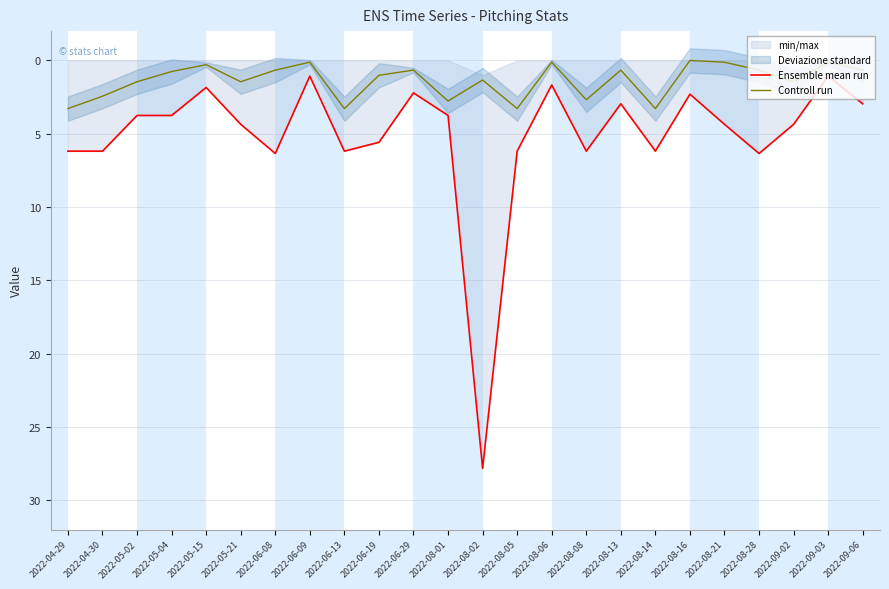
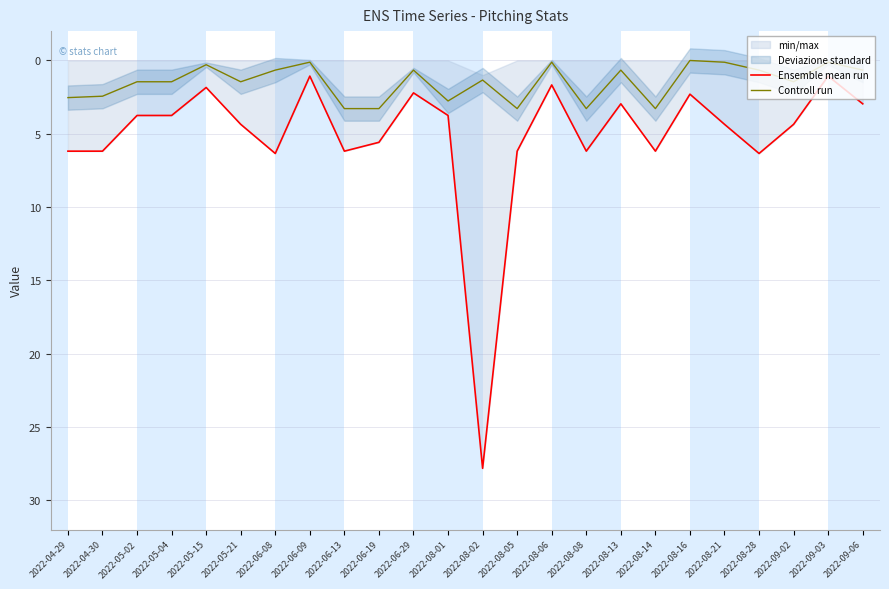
  {
    "Controll run": {
-     "2022-04-29": 3.3,
+     "2022-04-29": 2.5,
      "2022-04-30": 2.4,
      "2022-05-02": 1.5,
-     "2022-05-04": 0.8,
+     "2022-05-04": 1.5,
      "2022-05-21": 1.5,
      "2022-06-08": 0.7,
      "2022-06-13": 3.3,
-     "2022-06-19": 1.0,
+     "2022-06-19": 3.3,
      "2022-08-01": 2.8,
      "2022-08-02": 1.3,
      "2022-08-05": 3.3,
-     "2022-08-08": 2.7,
+     "2022-08-08": 3.3,
      "2022-08-13": 0.7,
      "2022-08-14": 3.3,
      "2022-08-16": 0.0,
      "2022-08-21": 0.1
    }
  }
